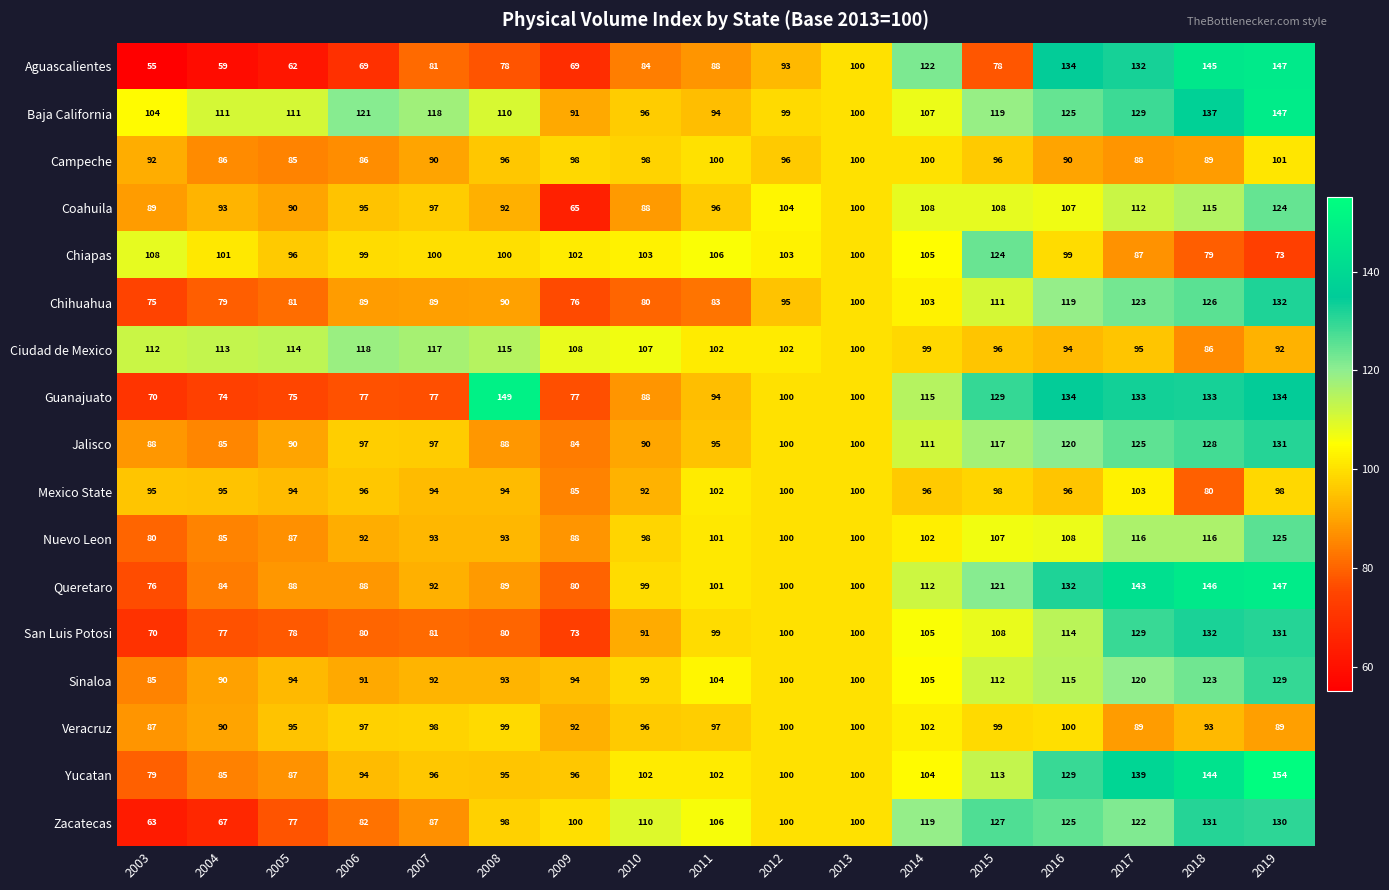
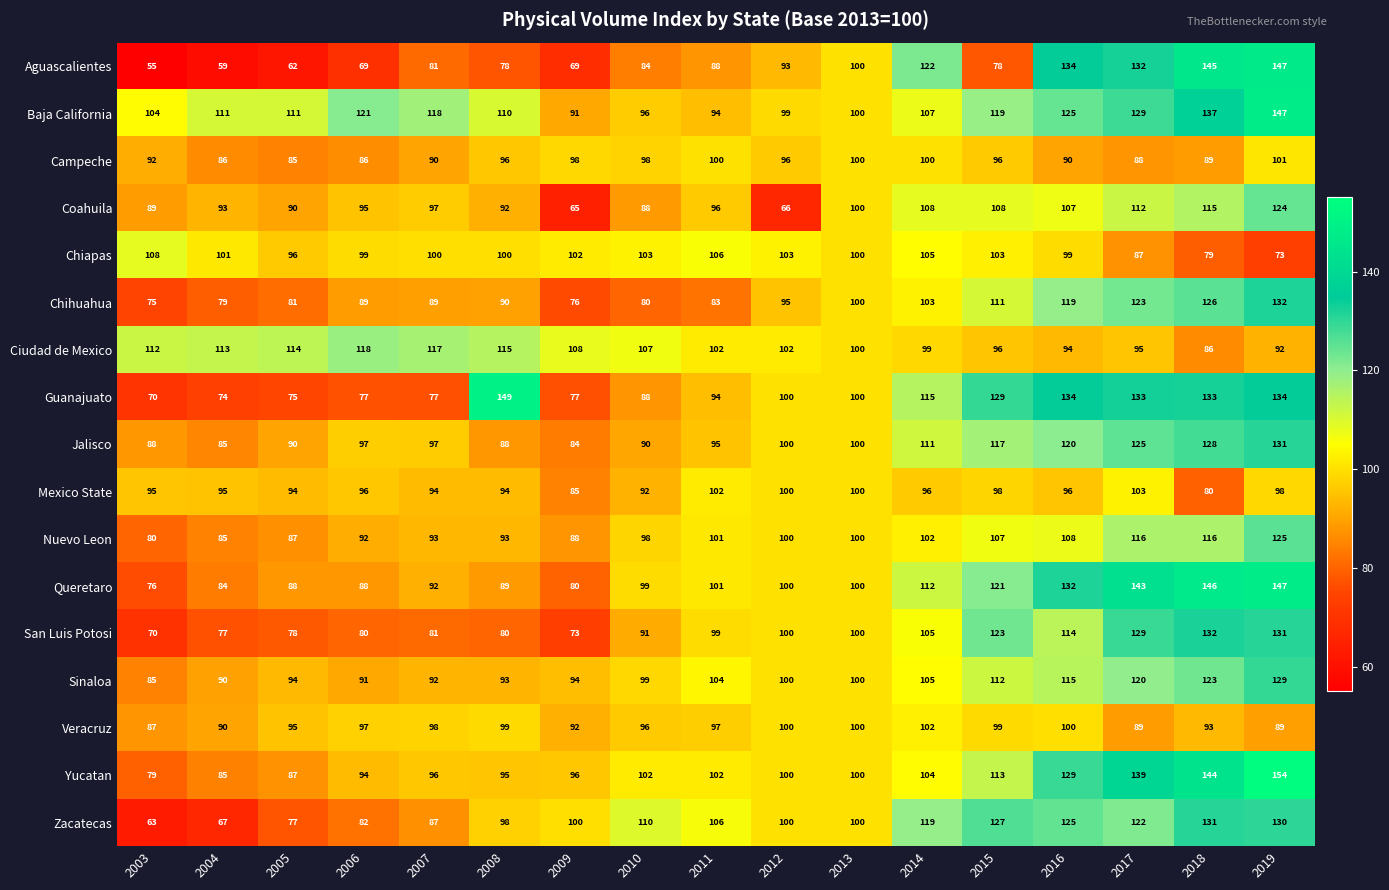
  {
    "Coahuila": {
      "2003": 89,
      "2004": 93,
      "2005": 90,
      "2006": 95,
      "2007": 97,
      "2008": 92,
      "2009": 65,
      "2010": 88,
      "2011": 96,
-     "2012": 104,
+     "2012": 66,
      "2013": 100,
      "2014": 108,
      "2015": 108,
      "2016": 107,
      "2017": 112,
      "2018": 115,
      "2019": 124
    },
    "Chiapas": {
      "2003": 108,
      "2004": 101,
      "2005": 96,
      "2006": 99,
      "2007": 100,
      "2008": 100,
      "2009": 102,
      "2010": 103,
      "2011": 106,
      "2012": 103,
      "2013": 100,
      "2014": 105,
-     "2015": 124,
+     "2015": 103,
      "2016": 99,
      "2017": 87,
      "2018": 79,
      "2019": 73
    },
    "San Luis Potosi": {
      "2003": 70,
      "2004": 77,
      "2005": 78,
      "2006": 80,
      "2007": 81,
      "2008": 80,
      "2009": 73,
      "2010": 91,
      "2011": 99,
      "2012": 100,
      "2013": 100,
      "2014": 105,
-     "2015": 108,
+     "2015": 123,
      "2016": 114,
      "2017": 129,
      "2018": 132,
      "2019": 131
    }
  }
